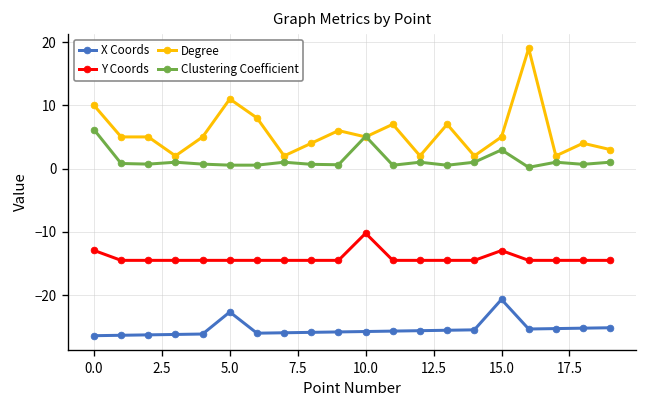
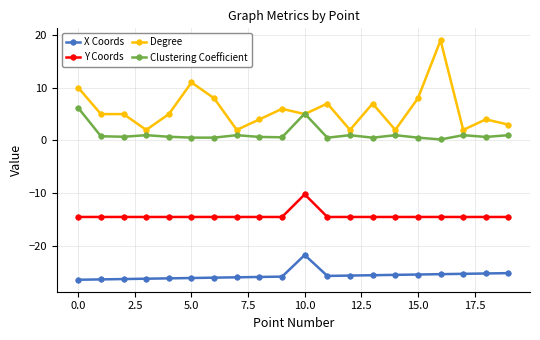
  {
    "X Coords": {
      "0.0": -26,
-     "5.0": -23,
-     "10.0": -26,
-     "15.0": -21
+     "5.0": -26,
+     "10.0": -22,
+     "15.0": -25
    },
    "Y Coords": {
-     "0.0": -13,
+     "0.0": -15,
      "5.0": -15,
      "10.0": -10,
-     "15.0": -13
+     "15.0": -15
    },
    "Degree": {
      "0.0": 10,
      "5.0": 11,
-     "15.0": 5
+     "15.0": 8
    },
    "Clustering Coefficient": {
      "0.0": 6,
      "5.0": 1,
-     "15.0": 3
+     "15.0": 1
    }
  }
